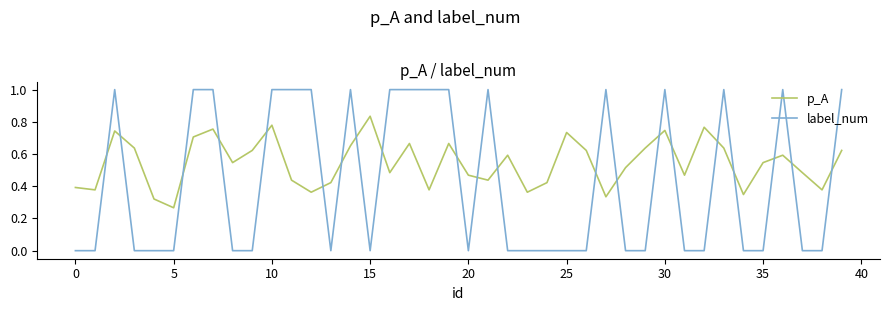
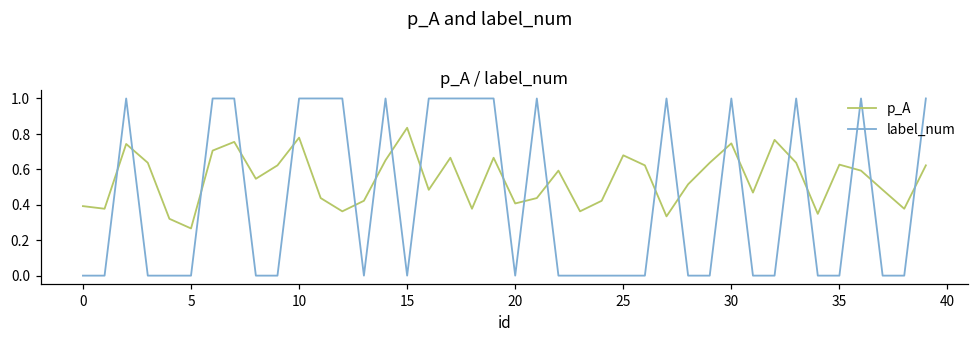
  {
    "p_A": {
      "0": 0.39,
      "5": 0.27,
      "10": 0.78,
      "15": 0.83,
-     "20": 0.47,
-     "25": 0.73,
+     "20": 0.41,
+     "25": 0.68,
      "30": 0.75,
-     "35": 0.55
+     "35": 0.63
    },
    "label_num": {
      "0": 0.00,
      "5": 0.00,
      "10": 1.00,
      "15": 0.00,
      "20": 0.00,
      "25": 0.00,
      "30": 1.00,
      "35": 0.00
    }
  }
